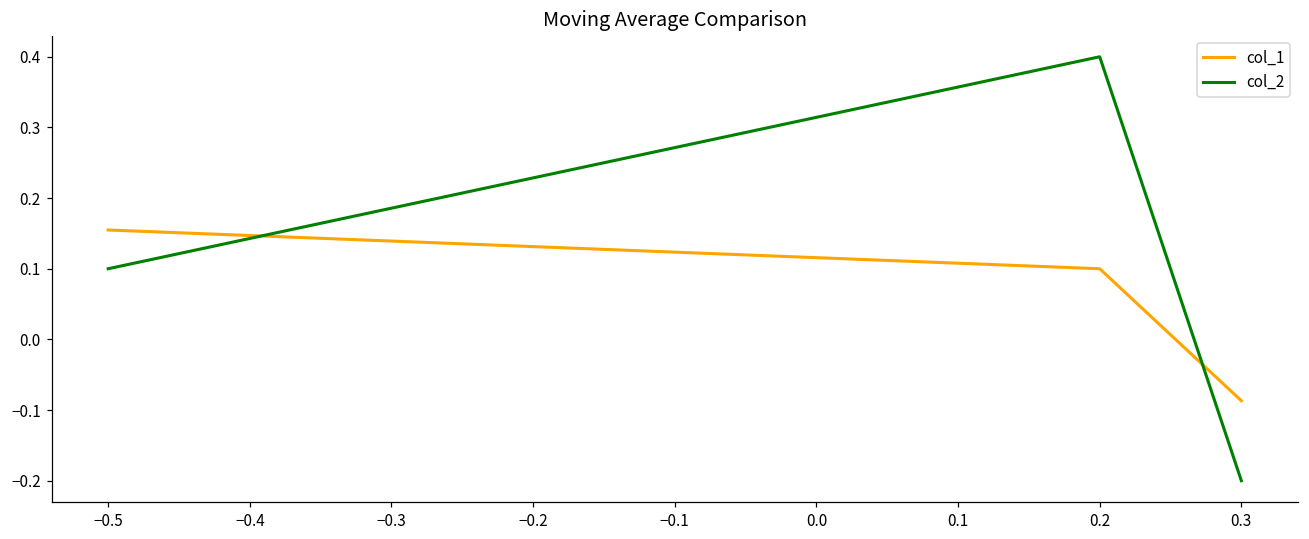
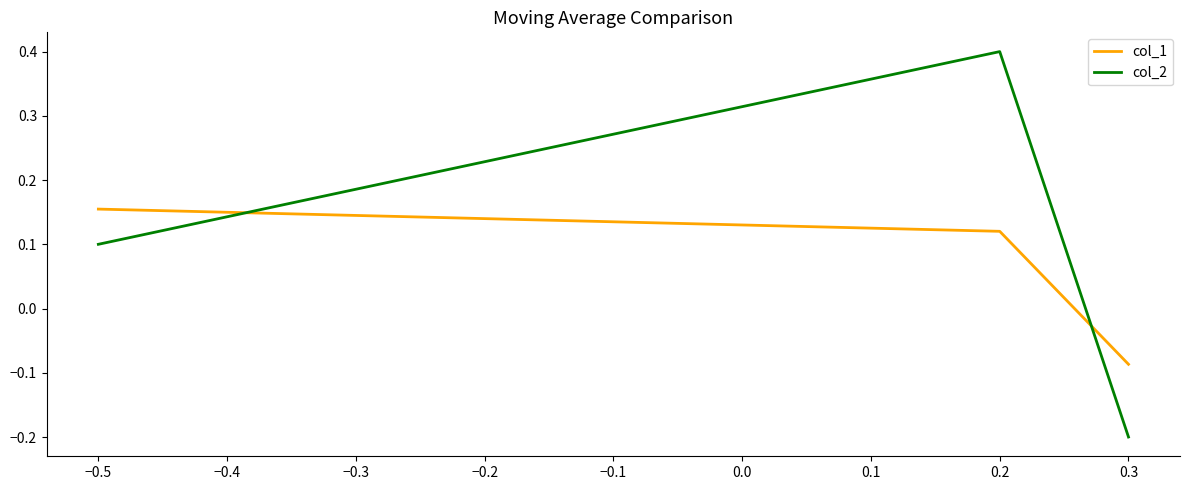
  {
    "col_1": {
      "−0.5": 0.15,
-     "0.2": 0.10,
+     "0.2": 0.12,
      "0.3": -0.09
    },
    "col_2": {
      "−0.5": 0.10,
      "0.2": 0.40,
      "0.3": -0.20
    }
  }
